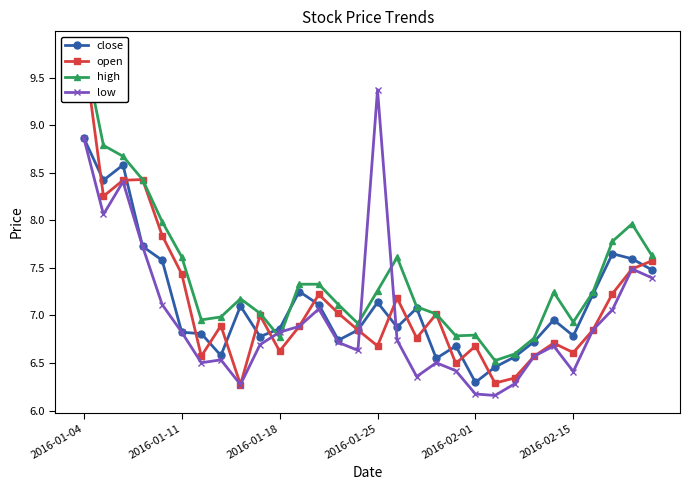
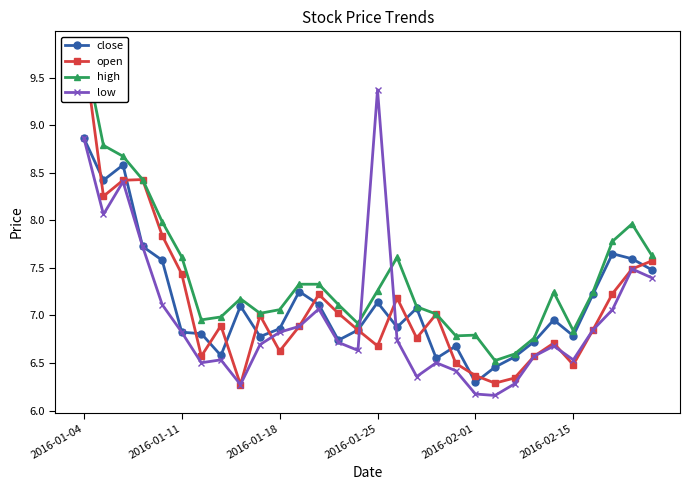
  {
    "close": {
      "2016-01-18": 6.9,
      "2016-01-25": 7.1,
      "2016-02-01": 6.3,
      "2016-02-15": 6.8
    },
    "open": {
      "2016-01-11": 7.4,
      "2016-01-18": 6.6,
      "2016-01-25": 6.7,
-     "2016-02-01": 6.7,
-     "2016-02-15": 6.6
+     "2016-02-01": 6.4,
+     "2016-02-15": 6.5
    },
    "high": {
      "2016-01-11": 7.6,
-     "2016-01-18": 6.8,
+     "2016-01-18": 7.1,
      "2016-01-25": 7.3,
      "2016-02-01": 6.8,
-     "2016-02-15": 6.9
+     "2016-02-15": 6.8
    },
    "low": {
      "2016-01-18": 6.8,
      "2016-01-25": 9.4,
      "2016-02-01": 6.2,
-     "2016-02-15": 6.4
+     "2016-02-15": 6.5
    }
  }
